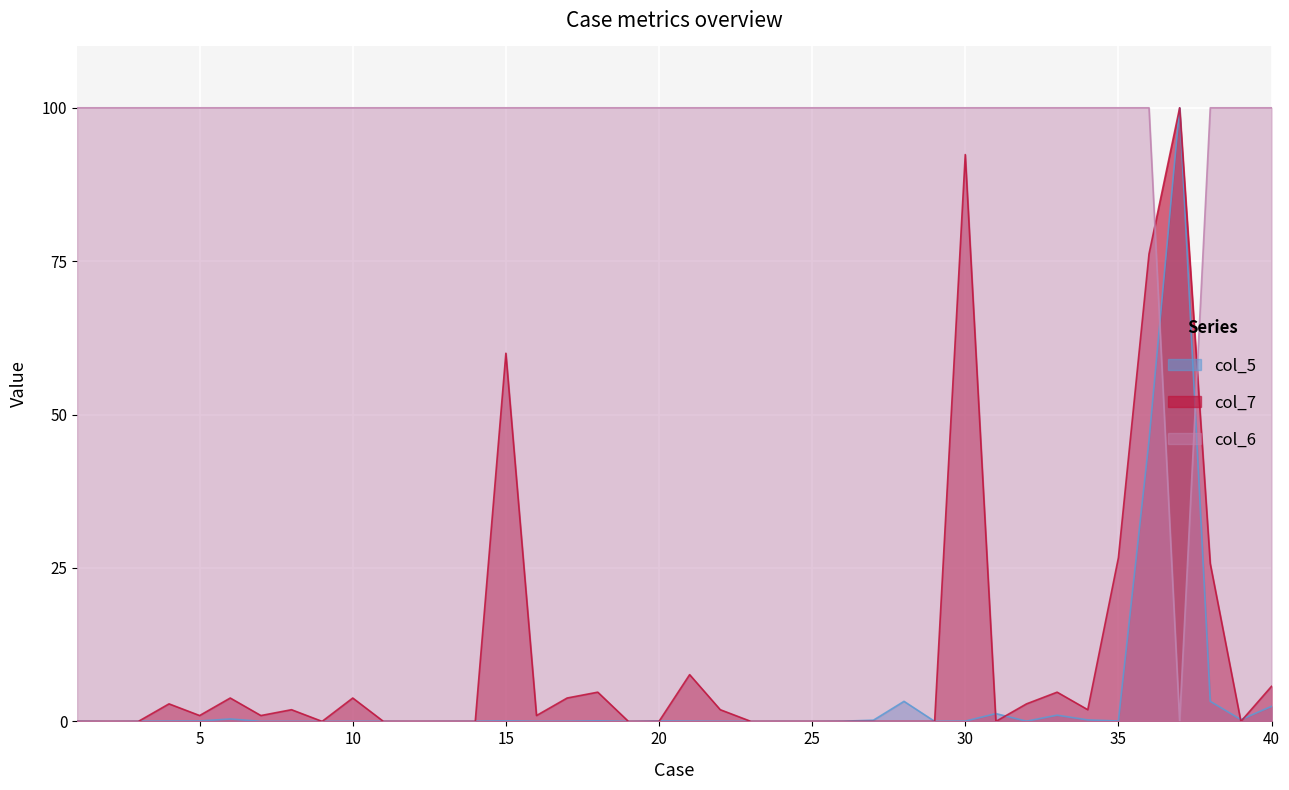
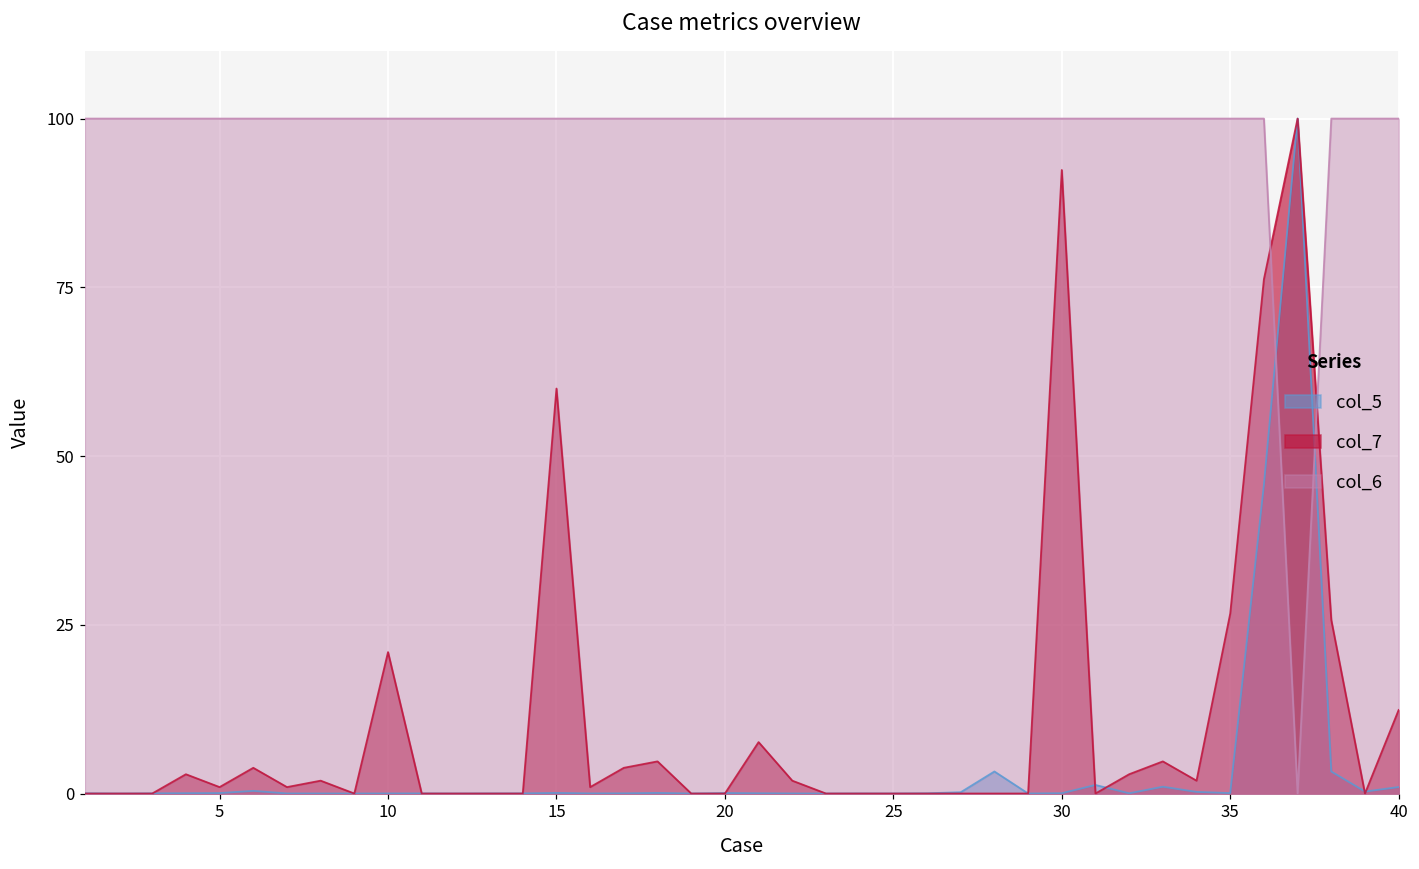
  {
    "col_5": {
      "5": 0,
      "10": 0,
      "15": 0,
      "30": 0,
      "35": 0,
-     "40": 2
+     "40": 1
    },
    "col_7": {
      "5": 1,
-     "10": 4,
+     "10": 21,
      "15": 60,
      "30": 92,
      "35": 27,
-     "40": 6
+     "40": 12
    },
    "col_6": {
      "5": 100,
      "10": 100,
      "15": 100,
      "20": 100,
      "25": 100,
      "30": 100,
      "35": 100,
      "40": 100
    }
  }
